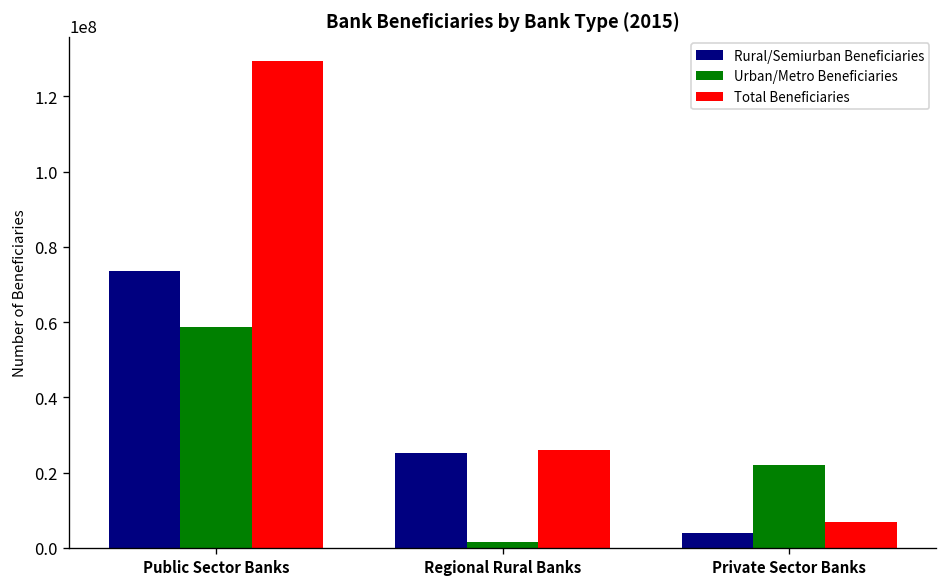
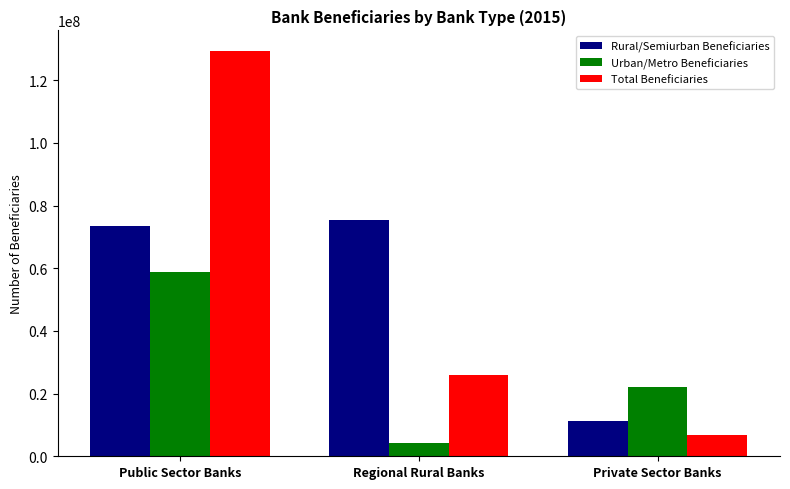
  {
    "Rural/Semiurban Beneficiaries": {
      "Public Sector Banks": 74000000,
-     "Regional Rural Banks": 25000000,
-     "Private Sector Banks": 4000000
+     "Regional Rural Banks": 75000000,
+     "Private Sector Banks": 11000000
    },
    "Urban/Metro Beneficiaries": {
      "Public Sector Banks": 59000000,
-     "Regional Rural Banks": 2000000,
+     "Regional Rural Banks": 4000000,
      "Private Sector Banks": 22000000
    },
    "Total Beneficiaries": {
      "Public Sector Banks": 129000000,
      "Regional Rural Banks": 26000000,
      "Private Sector Banks": 7000000
    }
  }
